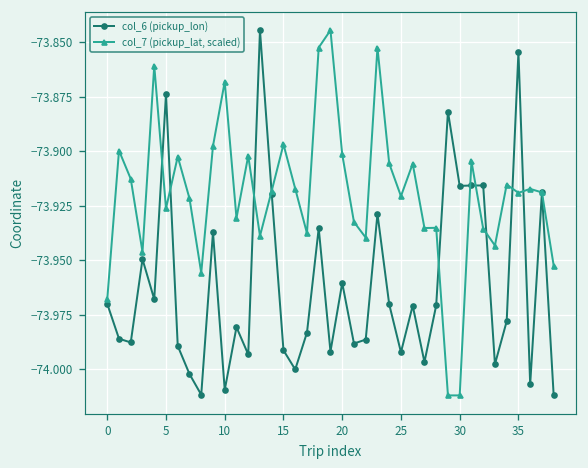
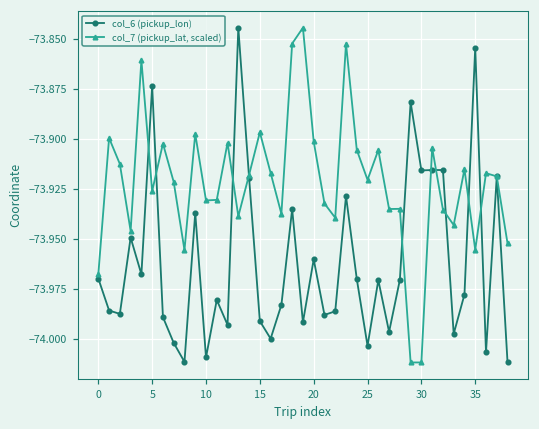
  {
    "col_6 (pickup_lon)": {
      "0": -73.970,
      "5": -73.874,
      "10": -74.009,
      "15": -73.991,
      "20": -73.960,
-     "25": -73.992,
+     "25": -74.004,
      "30": -73.916,
      "35": -73.854
    },
    "col_7 (pickup_lat, scaled)": {
      "0": -73.968,
      "5": -73.926,
-     "10": -73.868,
+     "10": -73.931,
      "15": -73.897,
      "20": -73.901,
      "25": -73.921,
      "30": -74.012,
-     "35": -73.919
+     "35": -73.956
    }
  }
